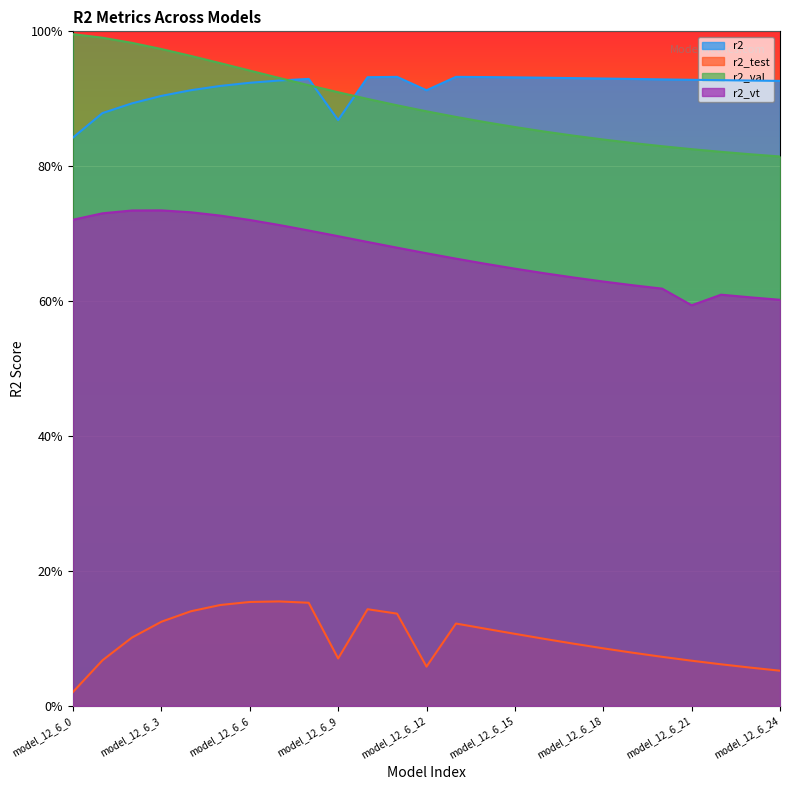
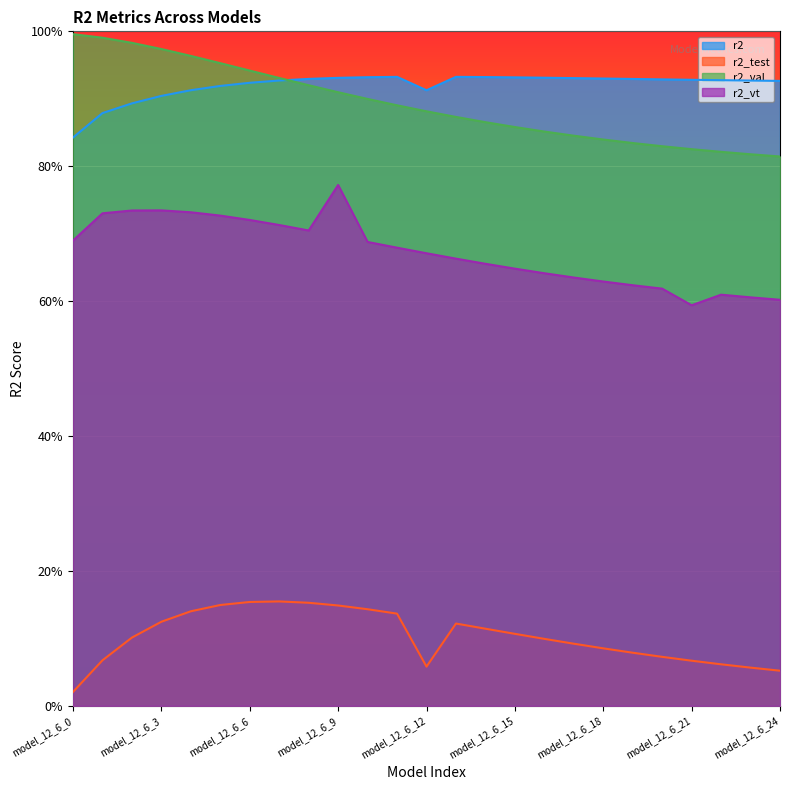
  {
    "r2": {
      "model_12_6_0": "84%",
      "model_12_6_3": "90%",
      "model_12_6_6": "92%",
-     "model_12_6_9": "87%",
+     "model_12_6_9": "93%",
      "model_12_6_12": "91%",
      "model_12_6_15": "93%",
      "model_12_6_18": "93%",
      "model_12_6_21": "93%",
      "model_12_6_24": "93%"
    },
    "r2_test": {
      "model_12_6_0": "2%",
      "model_12_6_3": "12%",
      "model_12_6_6": "15%",
-     "model_12_6_9": "7%",
+     "model_12_6_9": "15%",
      "model_12_6_12": "6%",
      "model_12_6_15": "11%",
      "model_12_6_18": "9%",
      "model_12_6_21": "7%",
      "model_12_6_24": "5%"
    },
    "r2_val": {
      "model_12_6_0": "100%",
      "model_12_6_3": "97%",
      "model_12_6_6": "94%",
      "model_12_6_9": "91%",
      "model_12_6_12": "88%",
      "model_12_6_15": "86%",
      "model_12_6_18": "84%",
      "model_12_6_21": "83%",
      "model_12_6_24": "81%"
    },
    "r2_vt": {
-     "model_12_6_0": "72%",
+     "model_12_6_0": "69%",
      "model_12_6_3": "73%",
      "model_12_6_6": "72%",
-     "model_12_6_9": "70%",
+     "model_12_6_9": "77%",
      "model_12_6_12": "67%",
      "model_12_6_15": "65%",
      "model_12_6_18": "63%",
      "model_12_6_21": "59%",
      "model_12_6_24": "60%"
    }
  }
